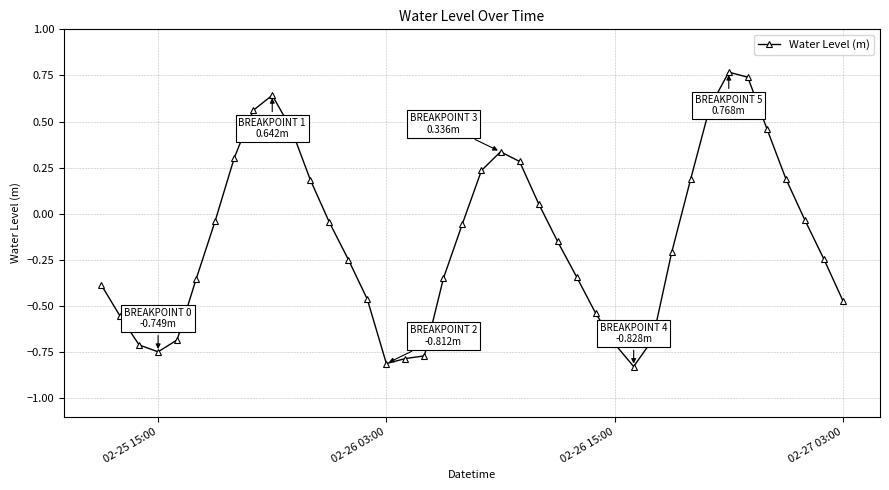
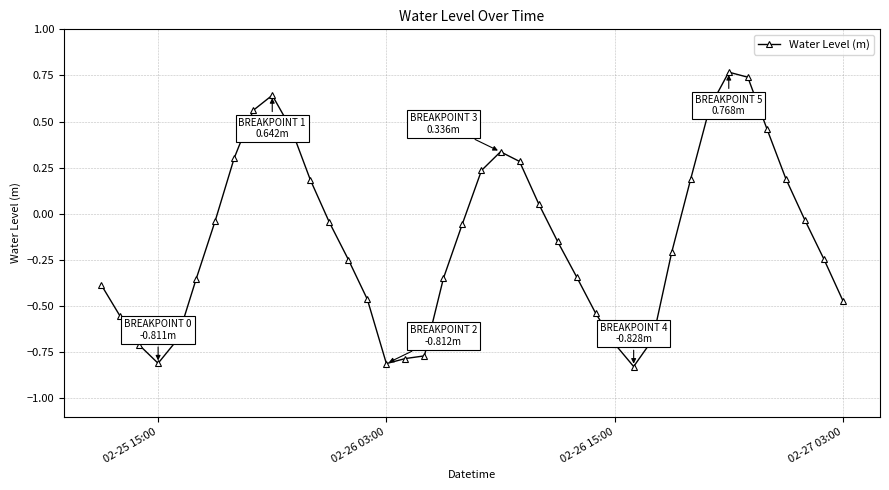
  {
-   "02-25 15:00": "-0.749m"
+   "02-25 15:00": "-0.811m"
  }
